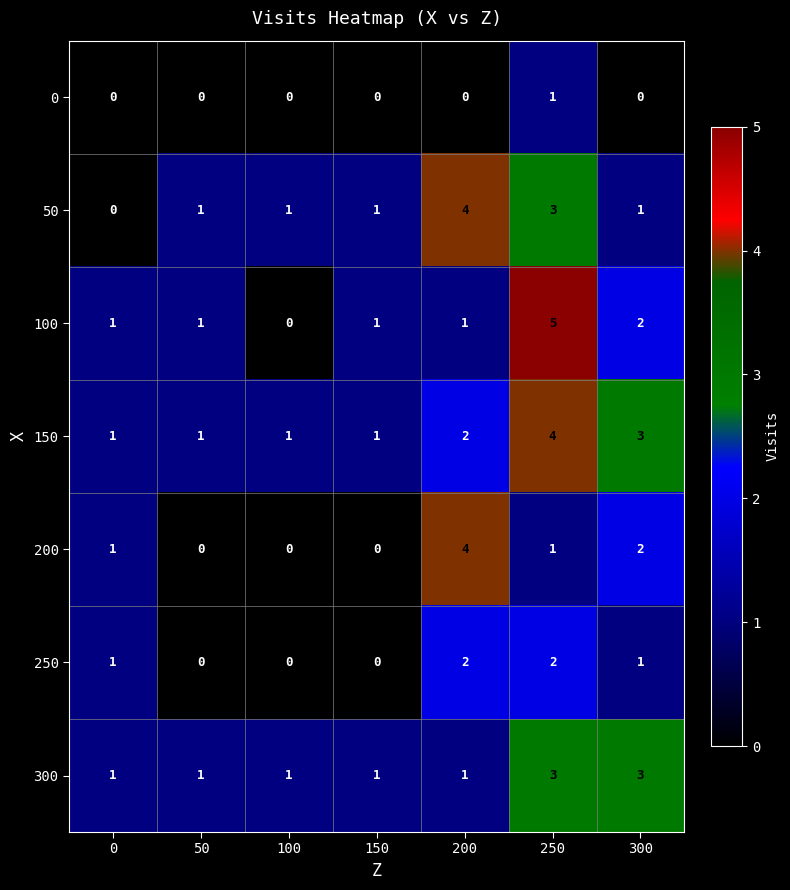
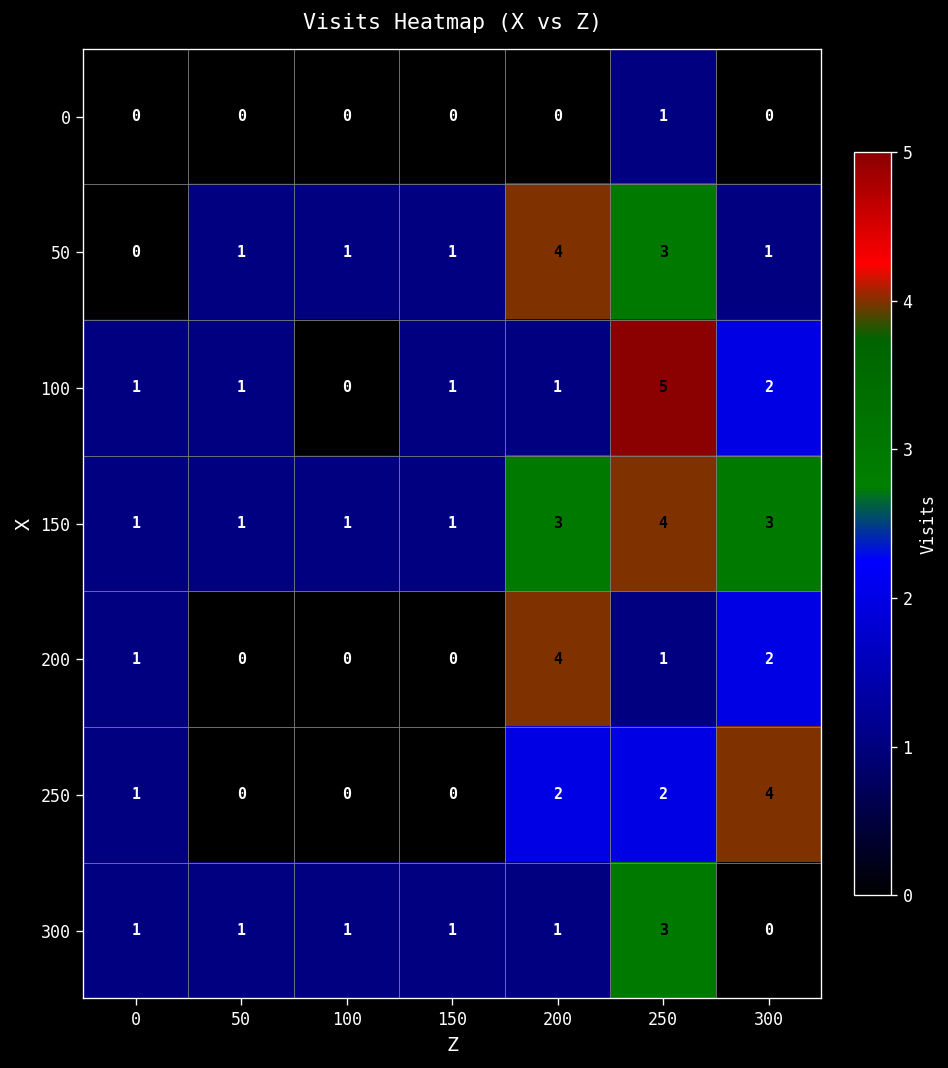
  {
    "0": {
      "0": 0,
      "50": 0,
      "100": 0,
      "150": 0,
      "200": 0,
      "250": 1,
      "300": 0
    },
    "50": {
      "0": 0,
      "50": 1,
      "100": 1,
      "150": 1,
      "200": 4,
      "250": 3,
      "300": 1
    },
    "100": {
      "0": 1,
      "50": 1,
      "100": 0,
      "150": 1,
      "200": 1,
      "250": 5,
      "300": 2
    },
    "150": {
      "0": 1,
      "50": 1,
      "100": 1,
      "150": 1,
-     "200": 2,
+     "200": 3,
      "250": 4,
      "300": 3
    },
    "200": {
      "0": 1,
      "50": 0,
      "100": 0,
      "150": 0,
      "200": 4,
      "250": 1,
      "300": 2
    },
    "250": {
      "0": 1,
      "50": 0,
      "100": 0,
      "150": 0,
      "200": 2,
      "250": 2,
-     "300": 1
+     "300": 4
    },
    "300": {
      "0": 1,
      "50": 1,
      "100": 1,
      "150": 1,
      "200": 1,
      "250": 3,
-     "300": 3
+     "300": 0
    }
  }
